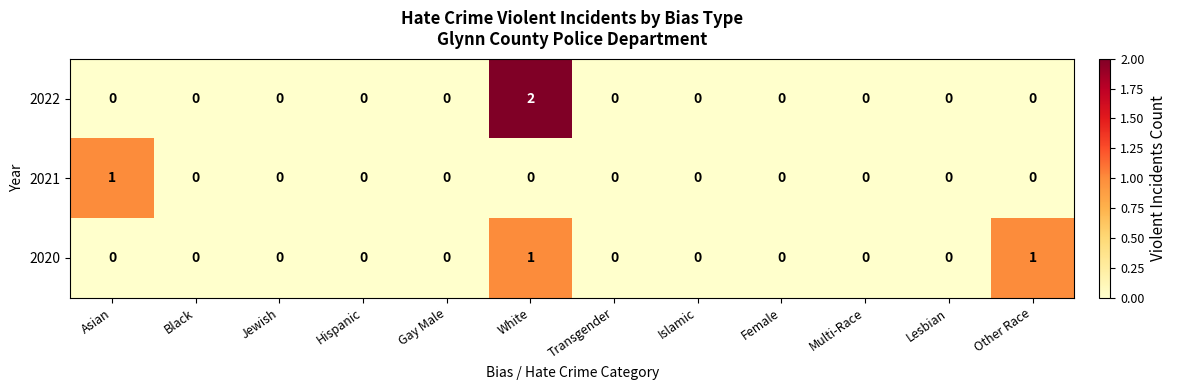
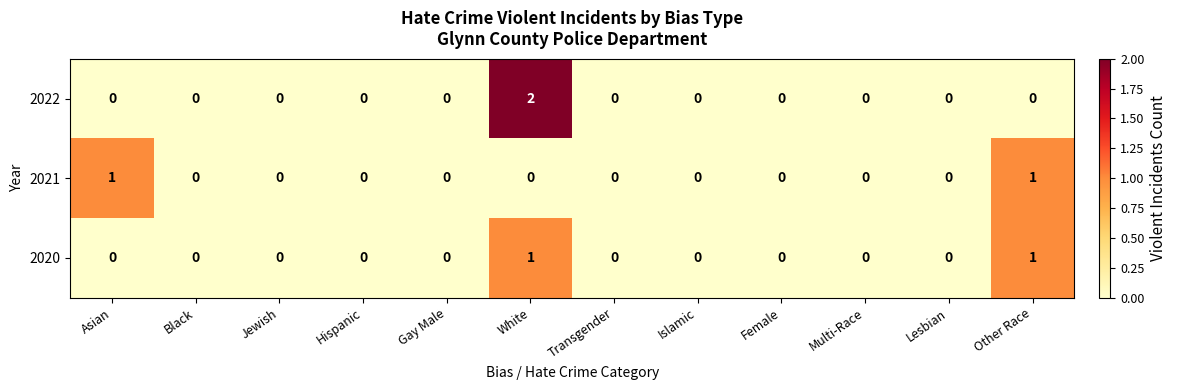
  {
    "2022": {
      "Asian": 0,
      "Black": 0,
      "Jewish": 0,
      "Hispanic": 0,
      "Gay Male": 0,
      "White": 2,
      "Transgender": 0,
      "Islamic": 0,
      "Female": 0,
      "Multi-Race": 0,
      "Lesbian": 0,
      "Other Race": 0
    },
    "2021": {
      "Asian": 1,
      "Black": 0,
      "Jewish": 0,
      "Hispanic": 0,
      "Gay Male": 0,
      "White": 0,
      "Transgender": 0,
      "Islamic": 0,
      "Female": 0,
      "Multi-Race": 0,
      "Lesbian": 0,
-     "Other Race": 0
+     "Other Race": 1
    },
    "2020": {
      "Asian": 0,
      "Black": 0,
      "Jewish": 0,
      "Hispanic": 0,
      "Gay Male": 0,
      "White": 1,
      "Transgender": 0,
      "Islamic": 0,
      "Female": 0,
      "Multi-Race": 0,
      "Lesbian": 0,
      "Other Race": 1
    }
  }
